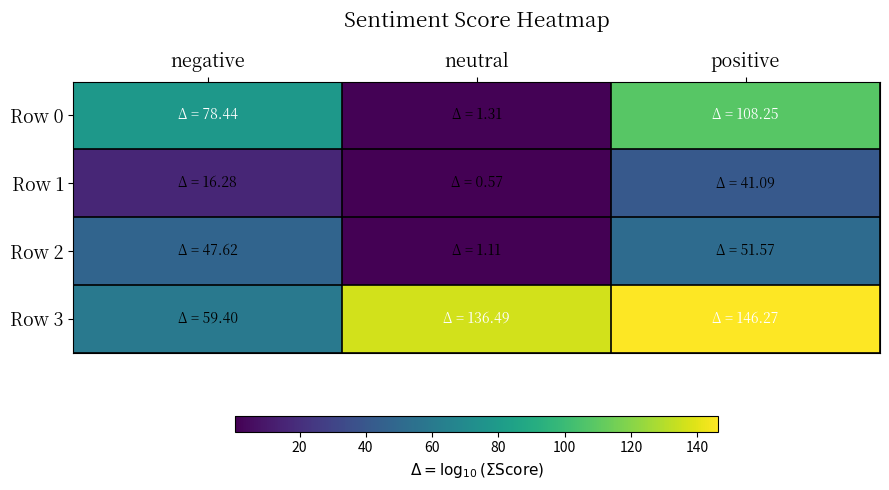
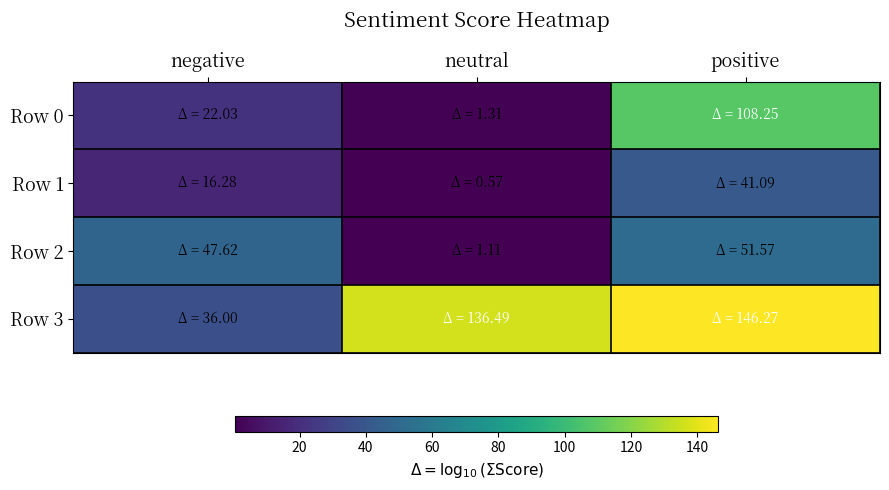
  {
    "Row 0": {
-     "negative": 78.44,
+     "negative": 22.03,
      "neutral": 1.31,
      "positive": 108.25
    },
    "Row 1": {
      "negative": 16.28,
      "neutral": 0.57,
      "positive": 41.09
    },
    "Row 2": {
      "negative": 47.62,
      "neutral": 1.11,
      "positive": 51.57
    },
    "Row 3": {
-     "negative": 59.40,
+     "negative": 36.00,
      "neutral": 136.49,
      "positive": 146.27
    }
  }
